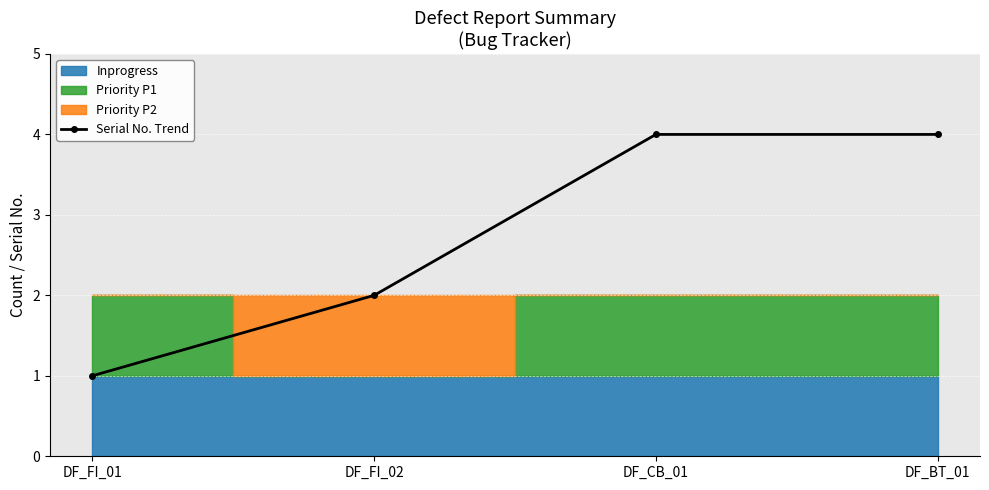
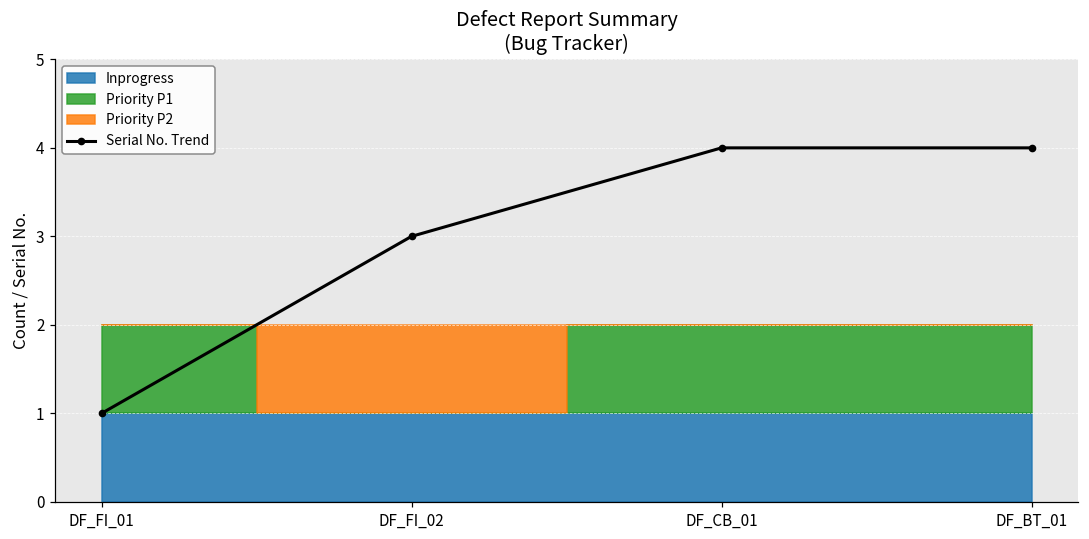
  {
    "Serial No. Trend": {
-     "DF_FI_02": 2,
+     "DF_FI_02": 3,
      "DF_CB_01": 4,
      "DF_BT_01": 4
    }
  }
